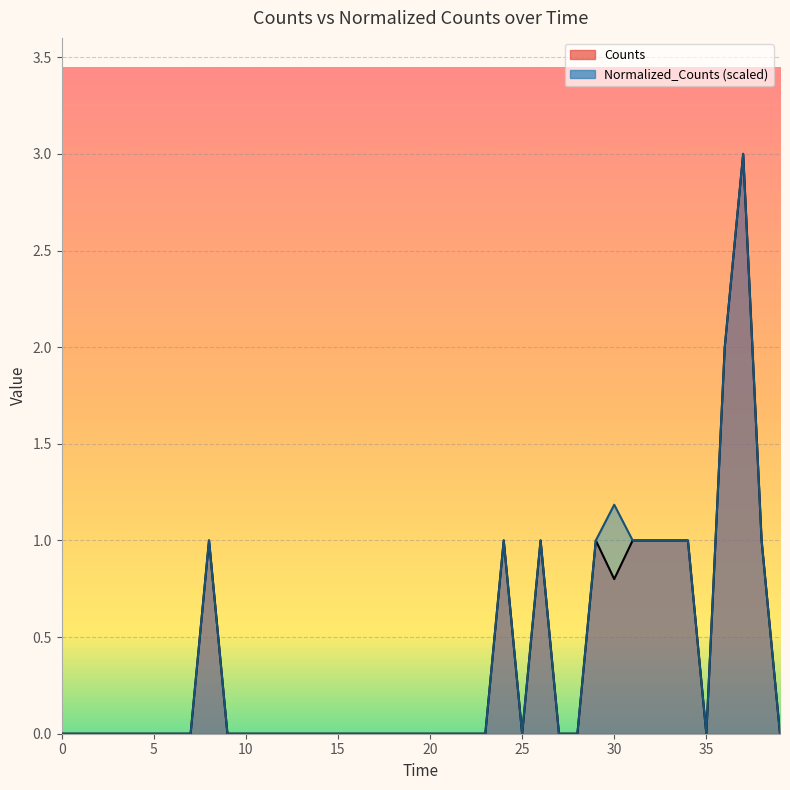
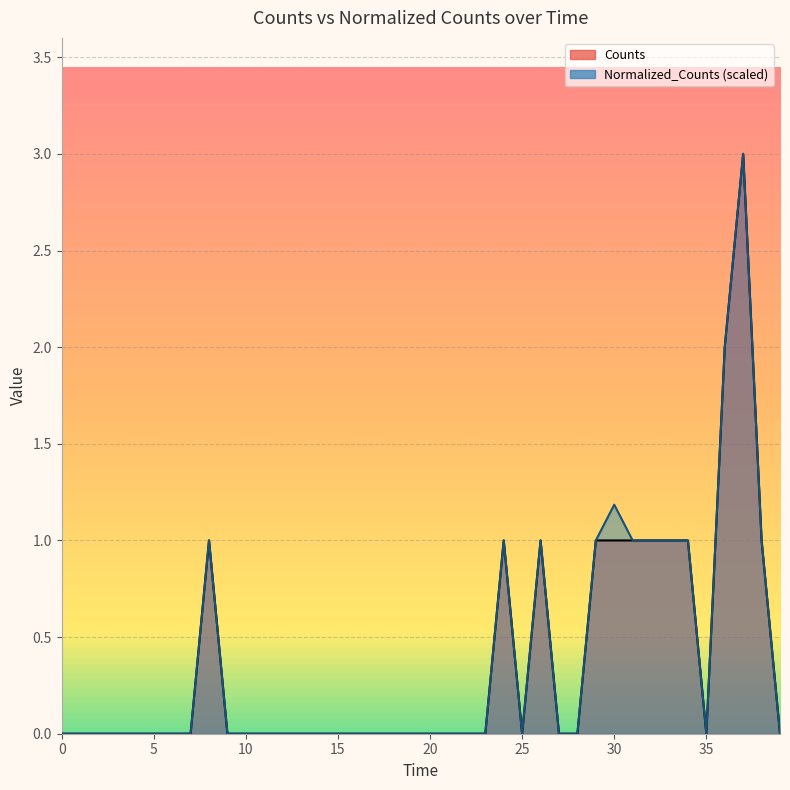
  {
    "Counts": {
-     "30": 0.8
+     "30": 1.0
    },
    "Normalized_Counts (scaled)": {
      "30": 1.18
    }
  }
